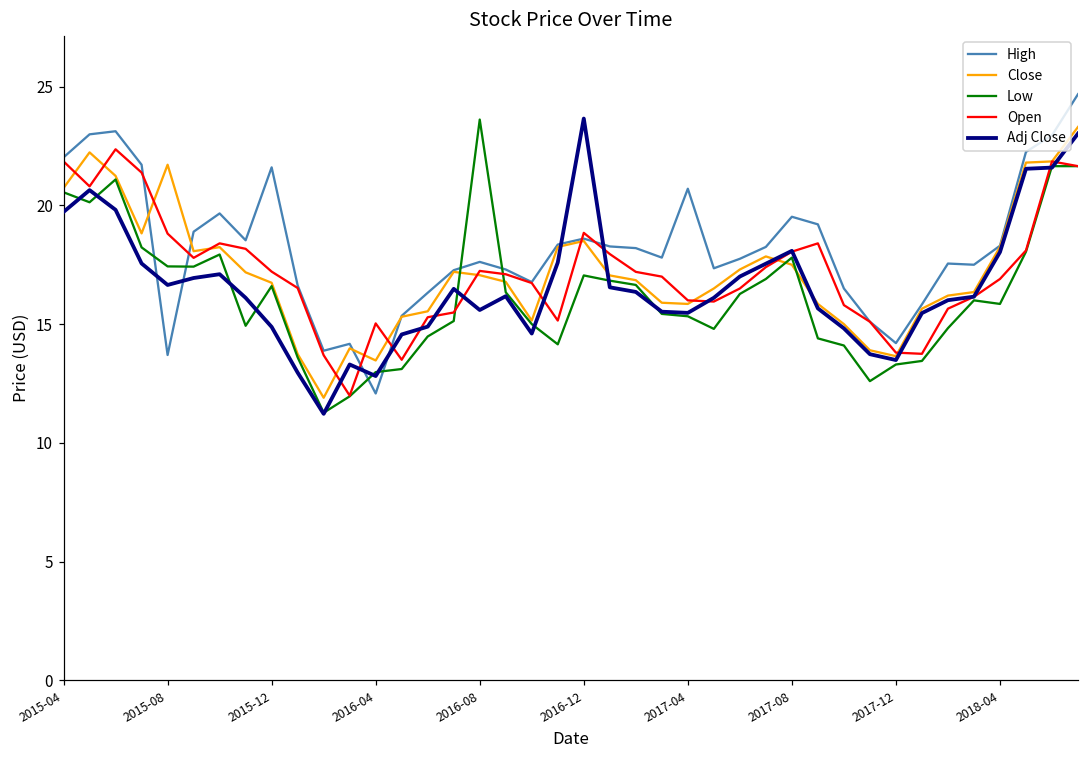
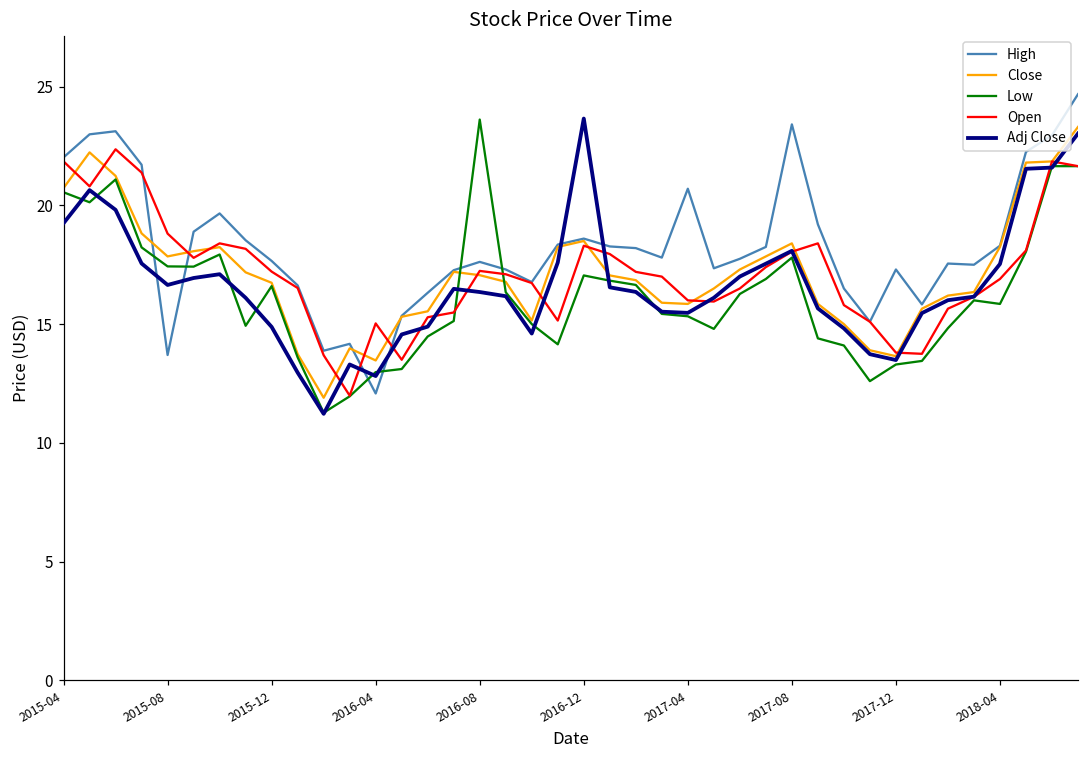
  {
    "High": {
      "2015-04": 22.0,
      "2015-08": 13.7,
-     "2015-12": 21.6,
+     "2015-12": 17.7,
      "2016-04": 12.1,
      "2016-08": 17.6,
      "2017-04": 20.7,
-     "2017-08": 19.5,
-     "2017-12": 14.2
+     "2017-08": 23.4,
+     "2017-12": 17.3
    },
    "Close": {
      "2015-04": 20.7,
-     "2015-08": 21.7,
+     "2015-08": 17.9,
      "2015-12": 16.7,
      "2016-04": 13.5,
      "2016-08": 17.1,
      "2017-04": 15.9,
-     "2017-08": 17.5,
+     "2017-08": 18.4,
      "2017-12": 13.7
    },
    "Low": {
      "2015-04": 20.5,
      "2015-08": 17.4,
      "2015-12": 16.6,
      "2016-04": 13.0,
      "2016-08": 23.6,
      "2016-12": 17.0,
      "2017-04": 15.3,
      "2017-08": 17.8,
      "2017-12": 13.3,
      "2018-04": 15.9
    },
    "Open": {
      "2015-04": 21.9,
      "2015-08": 18.8,
      "2015-12": 17.2,
      "2016-04": 15.0,
      "2016-08": 17.2,
-     "2016-12": 18.8,
+     "2016-12": 18.3,
      "2017-04": 16.0,
      "2017-12": 13.8,
      "2018-04": 16.9
    },
    "Adj Close": {
-     "2015-04": 19.7,
+     "2015-04": 19.2,
      "2015-08": 16.6,
      "2015-12": 14.9,
      "2016-04": 12.8,
-     "2016-08": 15.6,
+     "2016-08": 16.4,
      "2016-12": 23.7,
      "2017-04": 15.5,
      "2017-12": 13.5,
-     "2018-04": 18.0
+     "2018-04": 17.5
    }
  }
